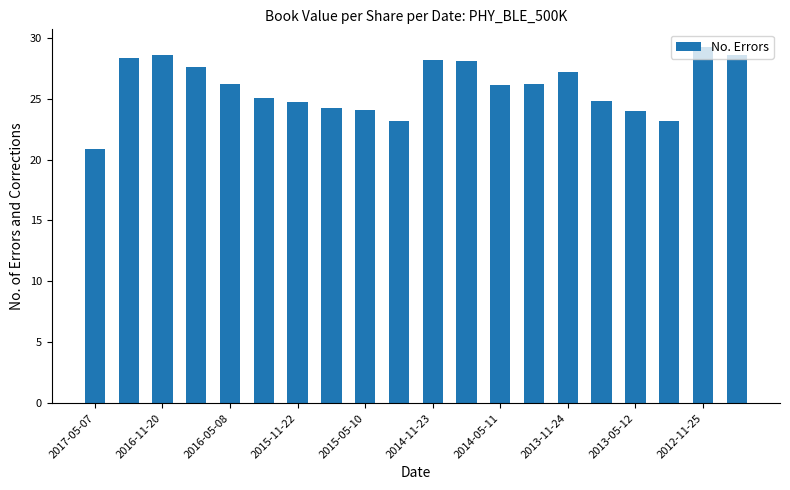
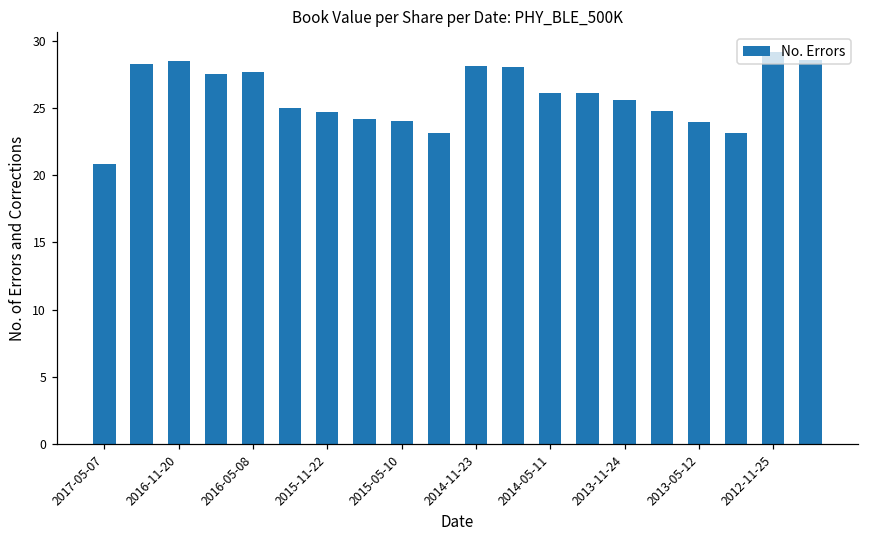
  {
    "2017-05-07": 20.8,
    "2016-11-20": 28.5,
-   "2016-05-08": 26.2,
+   "2016-05-08": 27.7,
    "2015-11-22": 24.7,
    "2015-05-10": 24.1,
    "2014-11-23": 28.2,
    "2014-05-11": 26.1,
-   "2013-11-24": 27.2,
+   "2013-11-24": 25.6,
    "2013-05-12": 24.0
  }
